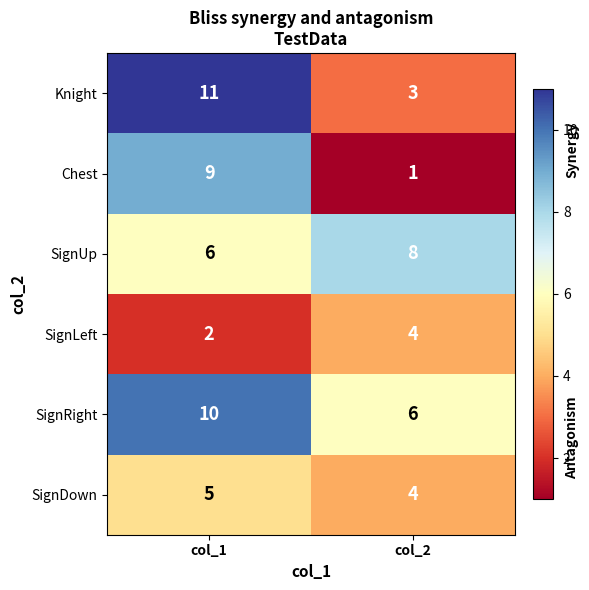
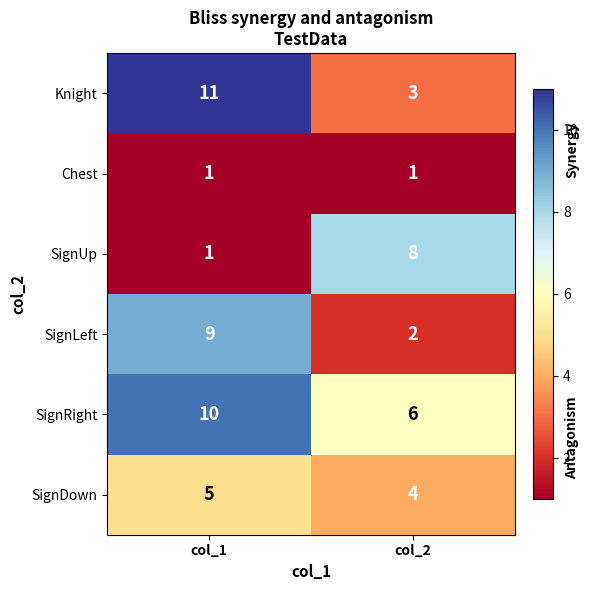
  {
    "Knight": {
      "col_1": 11,
      "col_2": 3
    },
    "Chest": {
-     "col_1": 9,
+     "col_1": 1,
      "col_2": 1
    },
    "SignUp": {
-     "col_1": 6,
+     "col_1": 1,
      "col_2": 8
    },
    "SignLeft": {
-     "col_1": 2,
-     "col_2": 4
+     "col_1": 9,
+     "col_2": 2
    },
    "SignRight": {
      "col_1": 10,
      "col_2": 6
    },
    "SignDown": {
      "col_1": 5,
      "col_2": 4
    }
  }
